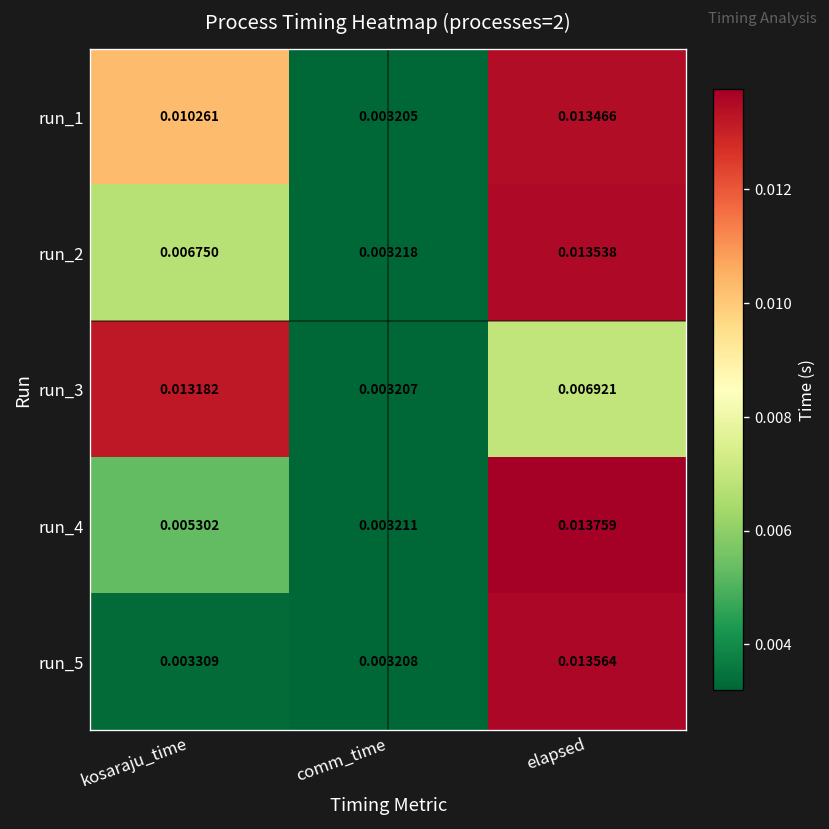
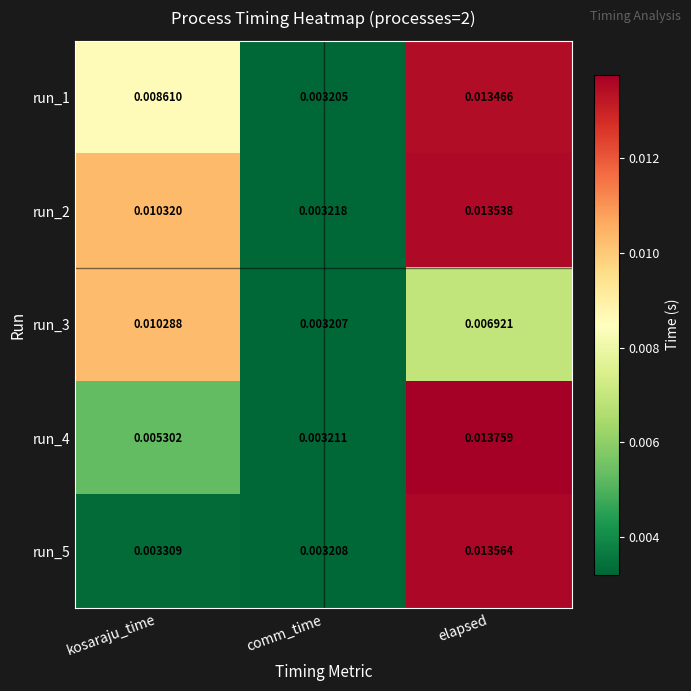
  {
    "run_1": {
-     "kosaraju_time": 0.010261,
+     "kosaraju_time": 0.008610,
      "comm_time": 0.003205,
      "elapsed": 0.013466
    },
    "run_2": {
-     "kosaraju_time": 0.006750,
+     "kosaraju_time": 0.010320,
      "comm_time": 0.003218,
      "elapsed": 0.013538
    },
    "run_3": {
-     "kosaraju_time": 0.013182,
+     "kosaraju_time": 0.010288,
      "comm_time": 0.003207,
      "elapsed": 0.006921
    },
    "run_4": {
      "kosaraju_time": 0.005302,
      "comm_time": 0.003211,
      "elapsed": 0.013759
    },
    "run_5": {
      "kosaraju_time": 0.003309,
      "comm_time": 0.003208,
      "elapsed": 0.013564
    }
  }
